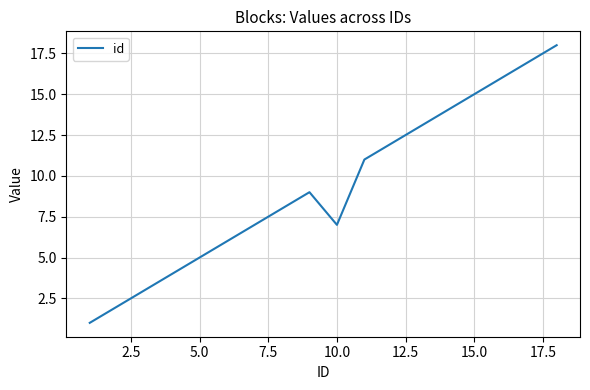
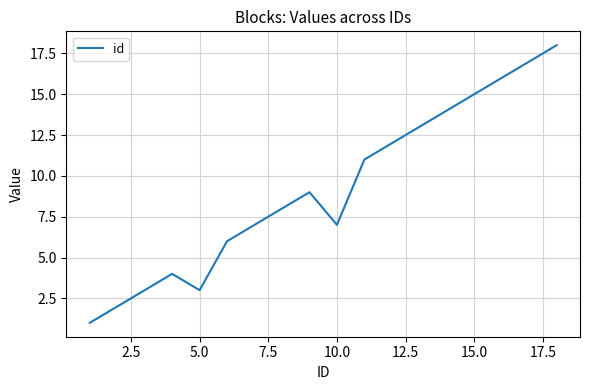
  {
-   "5.0": 5,
+   "5.0": 3,
    "10.0": 7
  }
